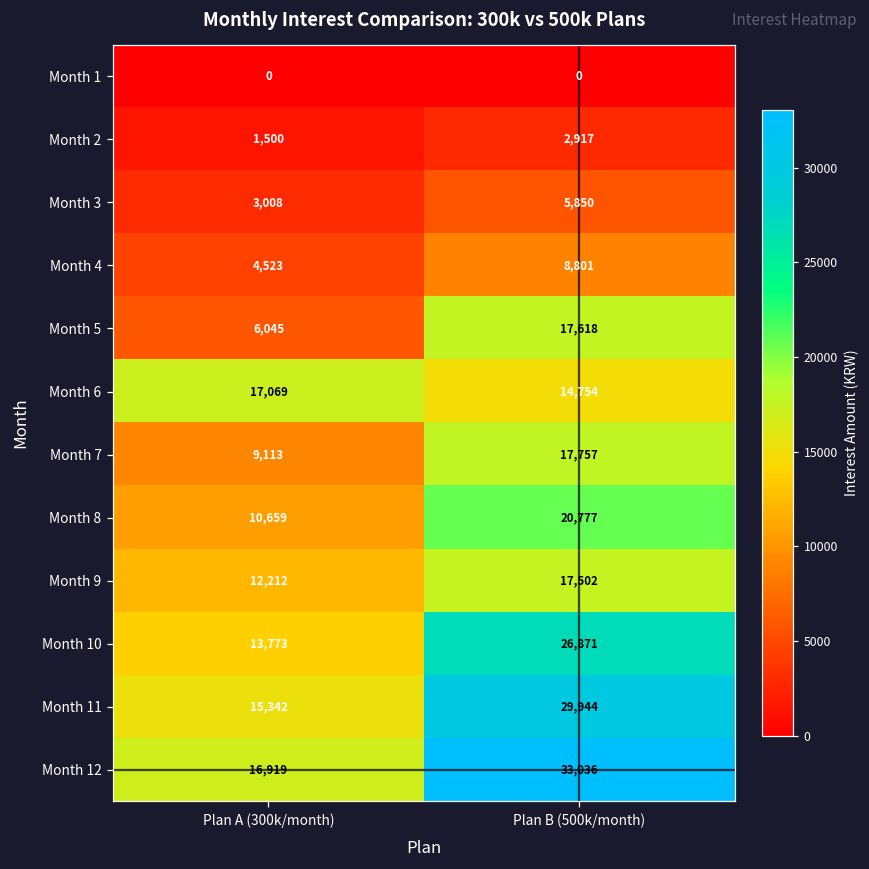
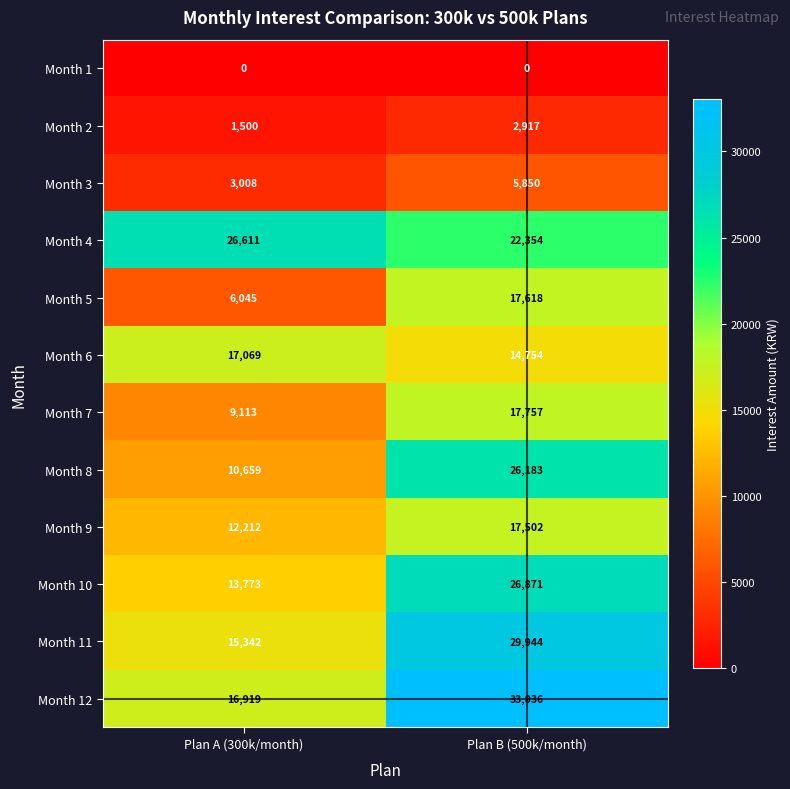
  {
    "Month 1": {
      "Plan A (300k/month)": "0",
      "Plan B (500k/month)": "0"
    },
    "Month 2": {
      "Plan A (300k/month)": "1,500",
      "Plan B (500k/month)": "2,917"
    },
    "Month 3": {
      "Plan A (300k/month)": "3,008",
      "Plan B (500k/month)": "5,850"
    },
    "Month 4": {
-     "Plan A (300k/month)": "4,523",
-     "Plan B (500k/month)": "8,801"
+     "Plan A (300k/month)": "26,611",
+     "Plan B (500k/month)": "22,354"
    },
    "Month 5": {
      "Plan A (300k/month)": "6,045",
      "Plan B (500k/month)": "17,618"
    },
    "Month 6": {
      "Plan A (300k/month)": "17,069",
      "Plan B (500k/month)": "14,754"
    },
    "Month 7": {
      "Plan A (300k/month)": "9,113",
      "Plan B (500k/month)": "17,757"
    },
    "Month 8": {
      "Plan A (300k/month)": "10,659",
-     "Plan B (500k/month)": "20,777"
+     "Plan B (500k/month)": "26,183"
    },
    "Month 9": {
      "Plan A (300k/month)": "12,212",
      "Plan B (500k/month)": "17,502"
    },
    "Month 10": {
      "Plan A (300k/month)": "13,773",
      "Plan B (500k/month)": "26,871"
    },
    "Month 11": {
      "Plan A (300k/month)": "15,342",
      "Plan B (500k/month)": "29,944"
    },
    "Month 12": {
      "Plan A (300k/month)": "16,919",
      "Plan B (500k/month)": "33,036"
    }
  }
